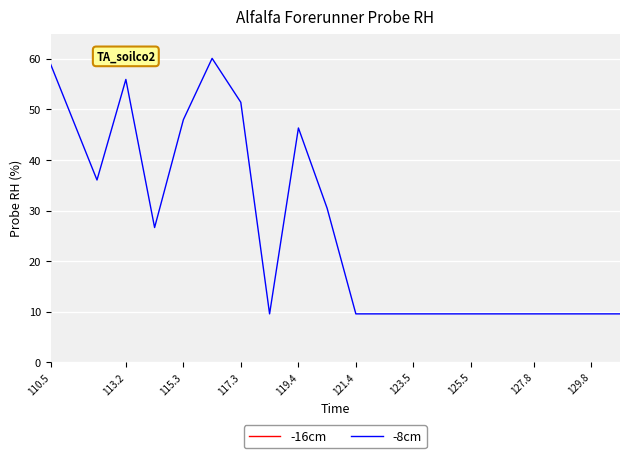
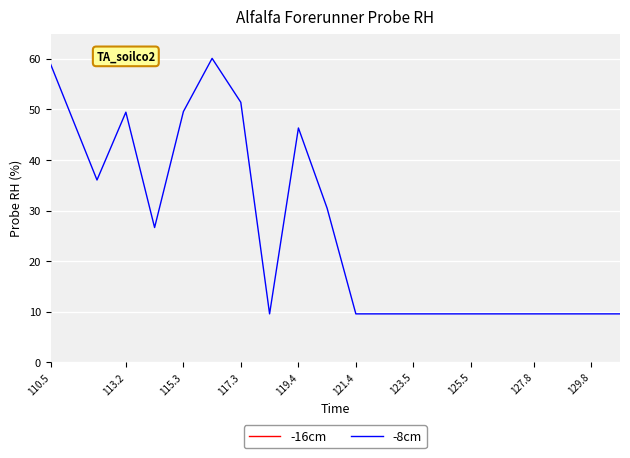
  {
    "-8cm": {
      "110.5": 59,
-     "113.2": 56,
-     "115.3": 48,
+     "113.2": 49,
+     "115.3": 50,
      "117.3": 51,
      "119.4": 46,
      "121.4": 10,
      "123.5": 10,
      "125.5": 10,
      "127.8": 10,
      "129.8": 10
    }
  }
